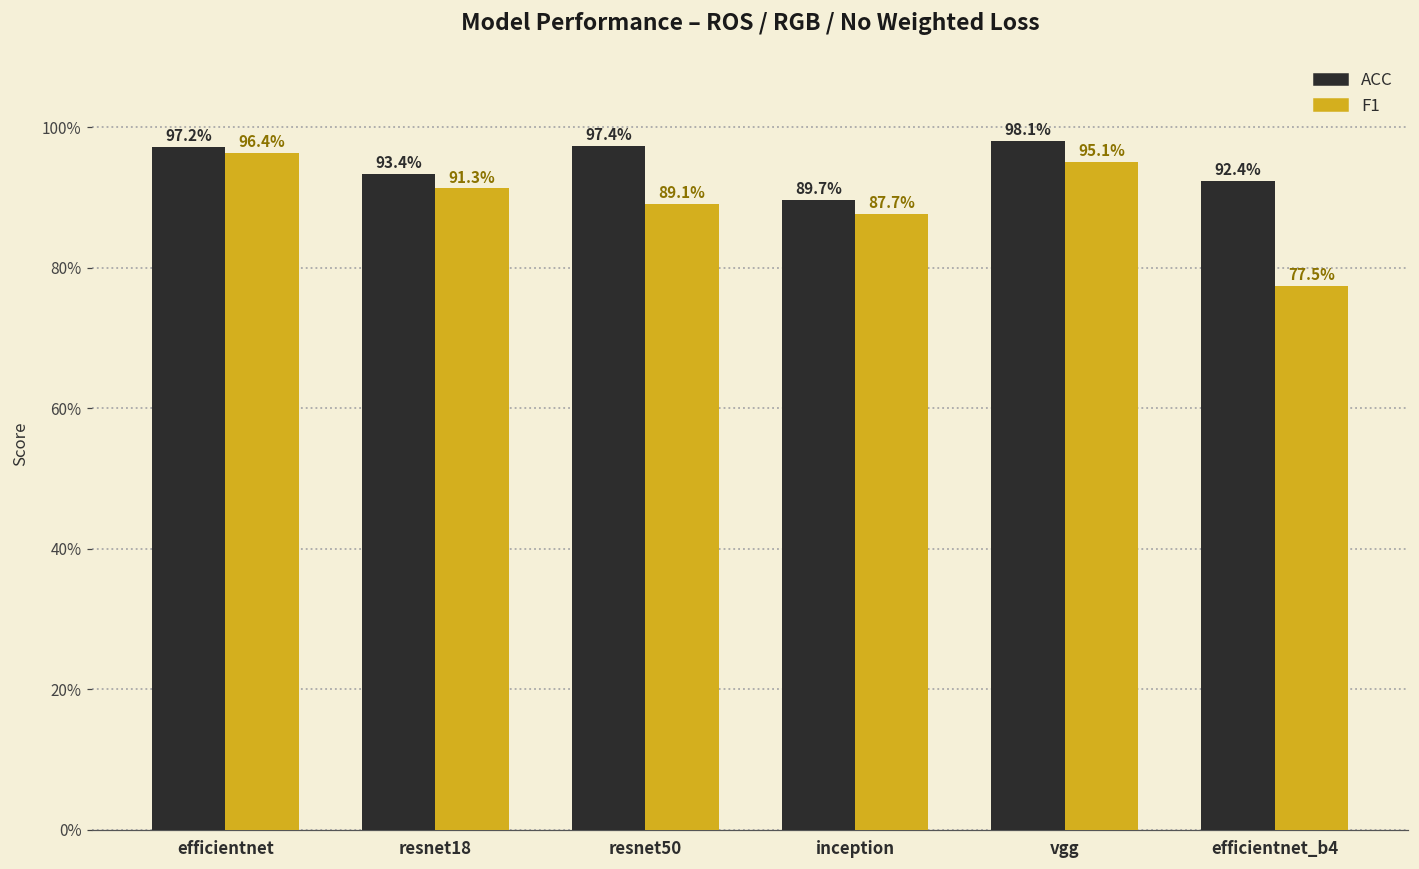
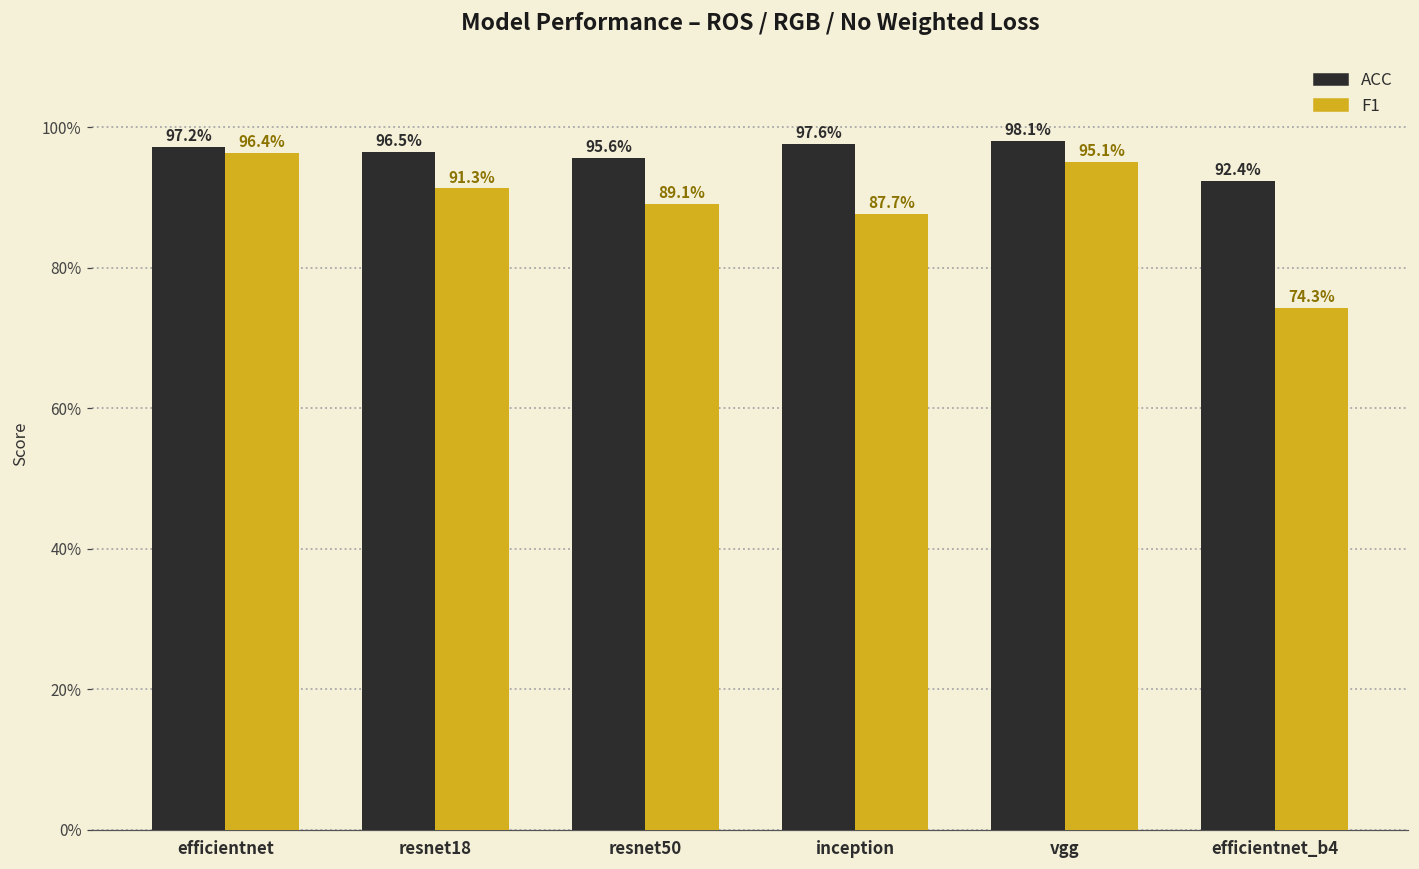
  {
    "ACC": {
      "efficientnet": "97.2%",
-     "resnet18": "93.4%",
-     "resnet50": "97.4%",
-     "inception": "89.7%",
+     "resnet18": "96.5%",
+     "resnet50": "95.6%",
+     "inception": "97.6%",
      "vgg": "98.1%",
      "efficientnet_b4": "92.4%"
    },
    "F1": {
      "efficientnet": "96.4%",
      "resnet18": "91.3%",
      "resnet50": "89.1%",
      "inception": "87.7%",
      "vgg": "95.1%",
-     "efficientnet_b4": "77.5%"
+     "efficientnet_b4": "74.3%"
    }
  }
